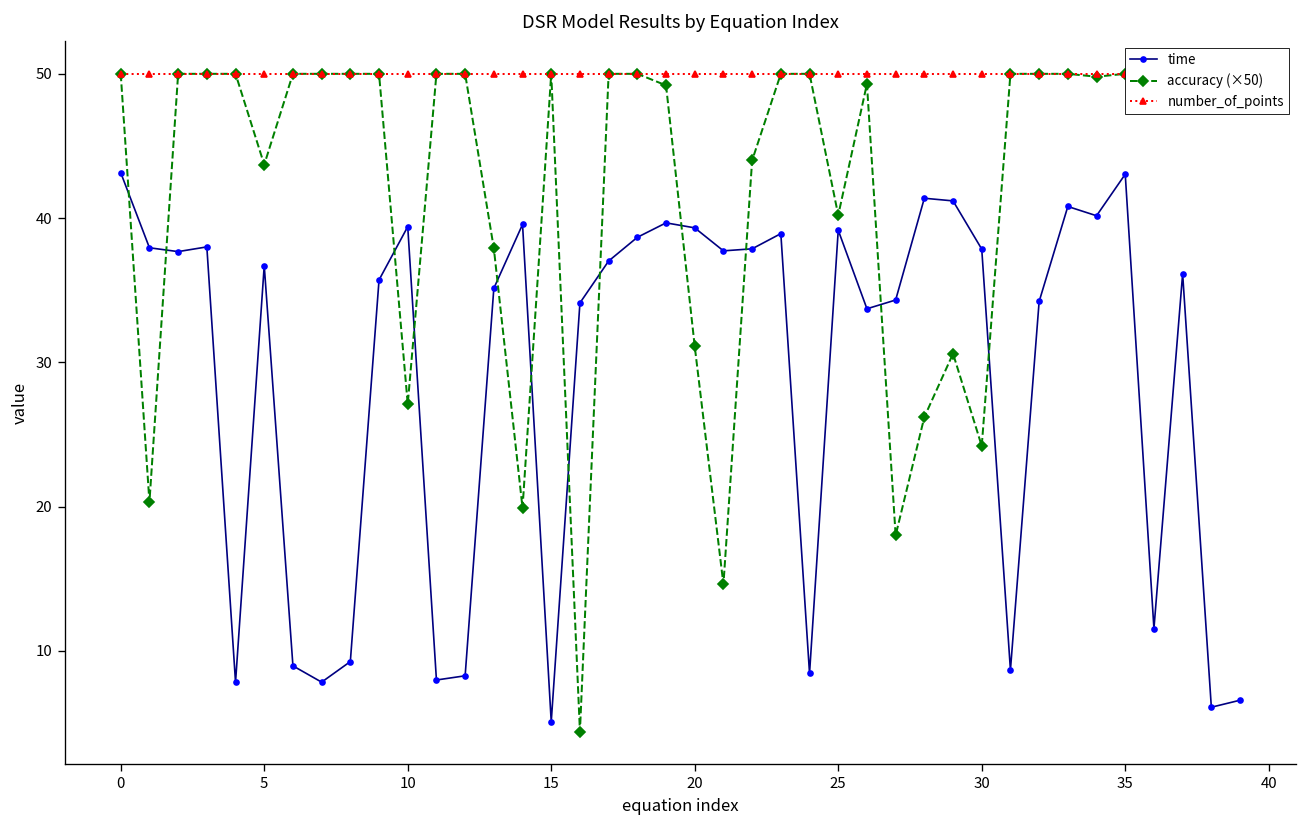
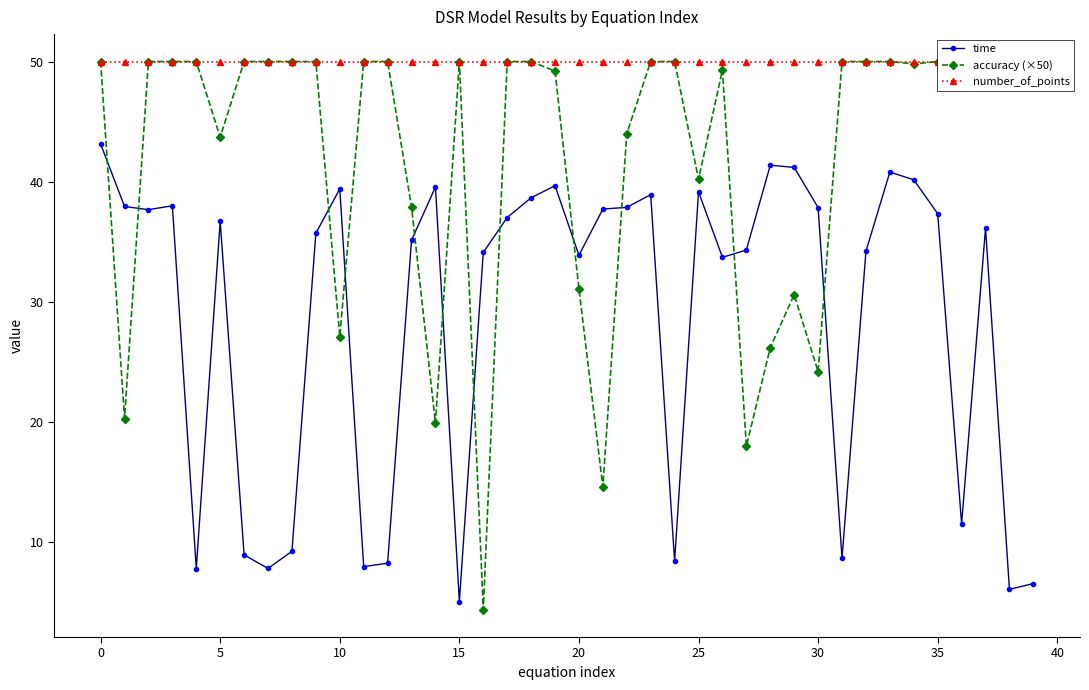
  {
    "time": {
      "0": 43.1,
      "5": 36.7,
      "10": 39.4,
      "15": 5.1,
-     "20": 39.3,
+     "20": 33.9,
      "25": 39.2,
      "30": 37.8,
-     "35": 43.0
+     "35": 37.3
    },
    "accuracy (×50)": {
      "5": 43.7,
      "10": 27.1,
      "20": 31.1,
      "25": 40.2,
      "30": 24.2
    },
    "number_of_points": {
      "5": 50.0,
      "10": 50.0,
      "20": 50.0,
      "25": 50.0,
      "30": 50.0
    }
  }
